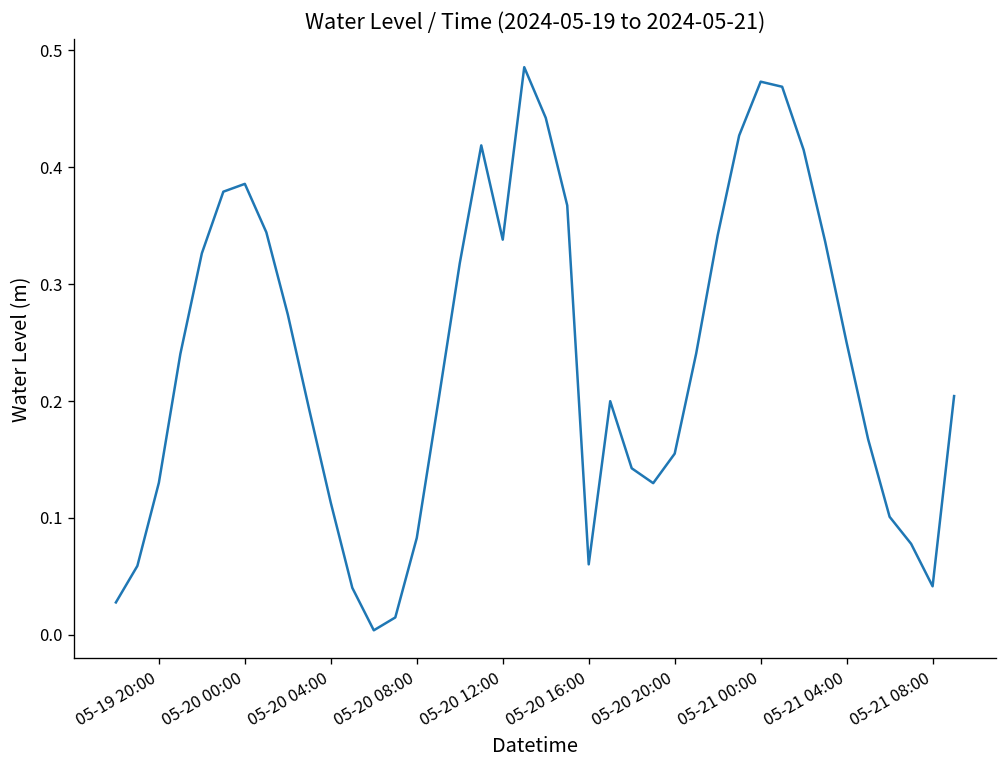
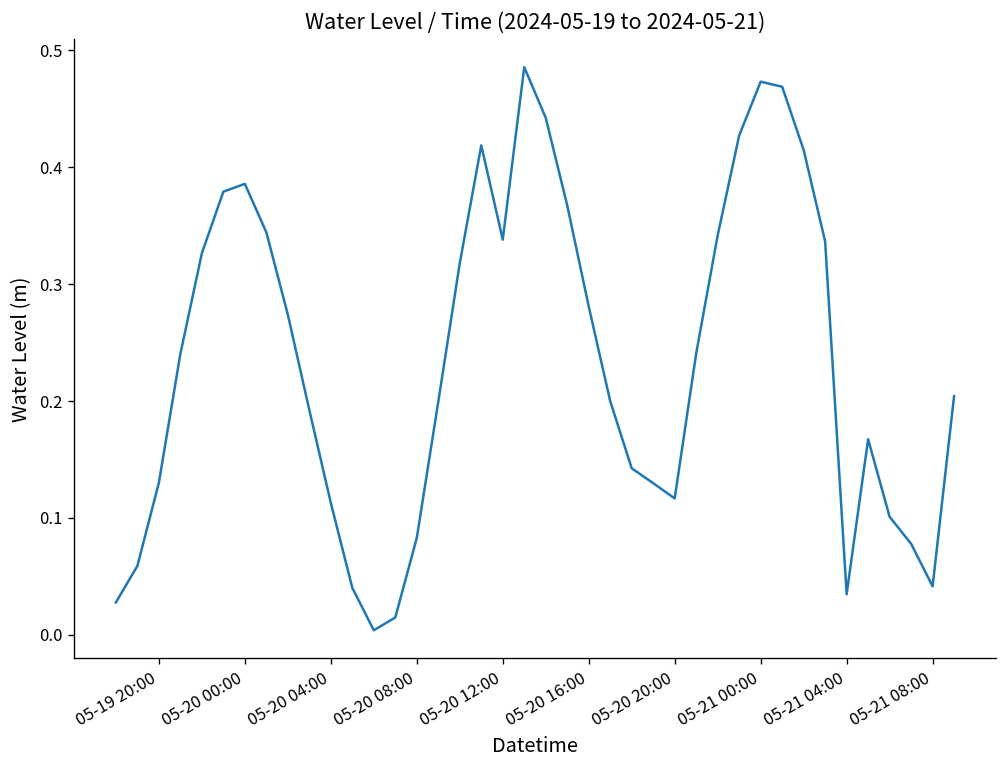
  {
    "05-19 20:00": 0.13,
    "05-20 00:00": 0.39,
    "05-20 04:00": 0.11,
    "05-20 08:00": 0.08,
    "05-20 12:00": 0.34,
-   "05-20 16:00": 0.06,
-   "05-20 20:00": 0.15,
+   "05-20 16:00": 0.28,
+   "05-20 20:00": 0.12,
    "05-21 00:00": 0.47,
-   "05-21 04:00": 0.25,
+   "05-21 04:00": 0.03,
    "05-21 08:00": 0.04
  }
